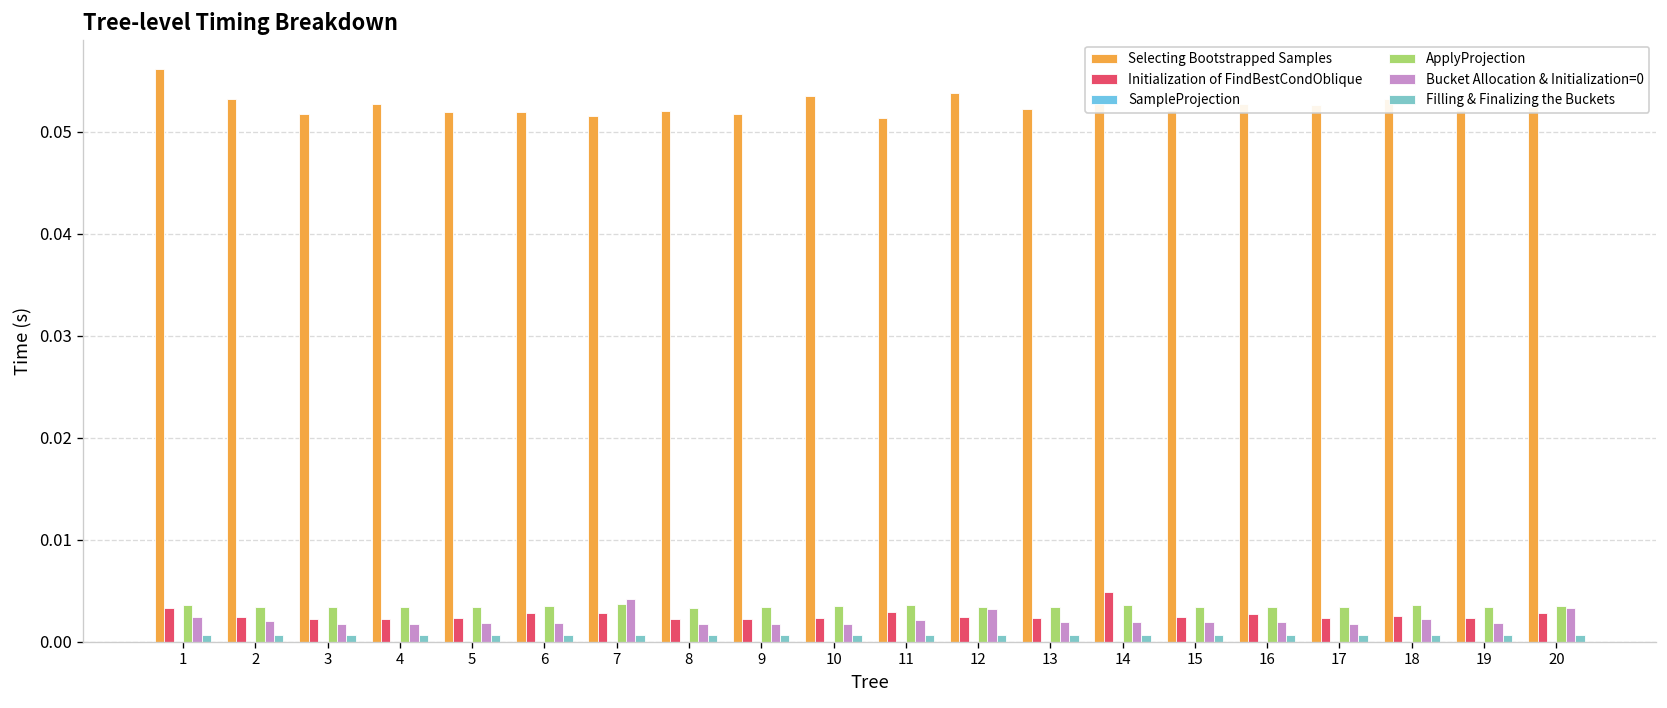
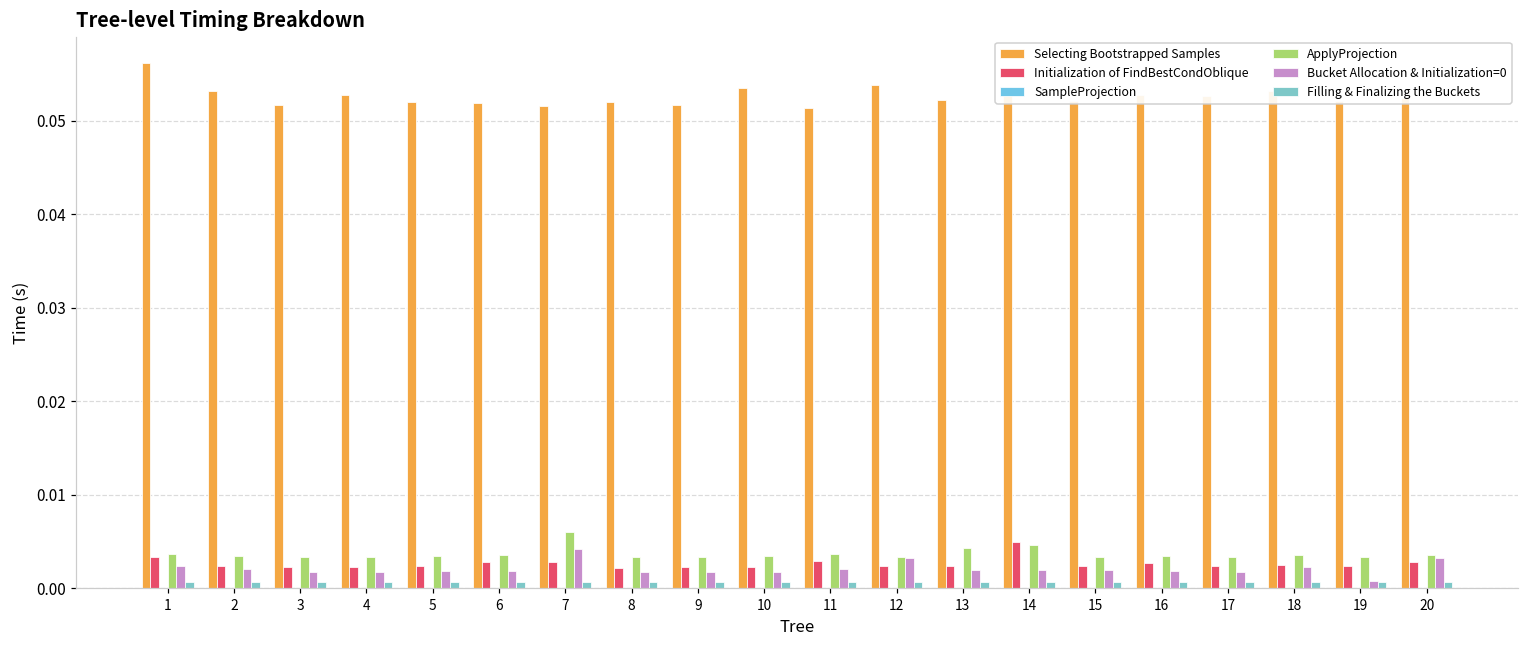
  {
    "Selecting Bootstrapped Samples": {
      "1": 0.056,
      "2": 0.053,
      "3": 0.052,
      "4": 0.053,
      "5": 0.052,
      "6": 0.052,
      "7": 0.052,
      "8": 0.052,
      "9": 0.052,
      "10": 0.054,
      "11": 0.051,
      "12": 0.054,
      "13": 0.052,
      "15": 0.052,
      "19": 0.052
    },
    "Initialization of FindBestCondOblique": {
      "1": 0.003,
      "2": 0.002,
      "3": 0.002,
      "4": 0.002,
      "5": 0.002,
      "6": 0.003,
      "7": 0.003,
      "8": 0.002,
      "9": 0.002,
      "10": 0.002,
      "11": 0.003,
      "12": 0.002,
      "13": 0.002,
      "14": 0.005,
      "15": 0.002,
      "16": 0.003,
      "17": 0.002,
      "18": 0.002,
      "19": 0.002,
      "20": 0.003
    },
    "ApplyProjection": {
      "1": 0.004,
      "2": 0.003,
      "3": 0.003,
      "4": 0.003,
      "5": 0.003,
      "6": 0.004,
-     "7": 0.004,
+     "7": 0.006,
      "8": 0.003,
      "9": 0.003,
      "10": 0.003,
      "11": 0.004,
      "12": 0.003,
-     "13": 0.003,
-     "14": 0.004,
+     "13": 0.004,
+     "14": 0.005,
      "15": 0.003,
      "16": 0.003,
      "17": 0.003,
      "18": 0.004,
      "19": 0.003,
      "20": 0.004
    },
    "Bucket Allocation & Initialization=0": {
      "1": 0.002,
      "2": 0.002,
      "3": 0.002,
      "4": 0.002,
      "5": 0.002,
      "6": 0.002,
      "7": 0.004,
      "8": 0.002,
      "9": 0.002,
      "10": 0.002,
      "11": 0.002,
      "12": 0.003,
      "13": 0.002,
      "14": 0.002,
      "15": 0.002,
      "16": 0.002,
      "17": 0.002,
      "18": 0.002,
-     "19": 0.002,
+     "19": 0.001,
      "20": 0.003
    }
  }
